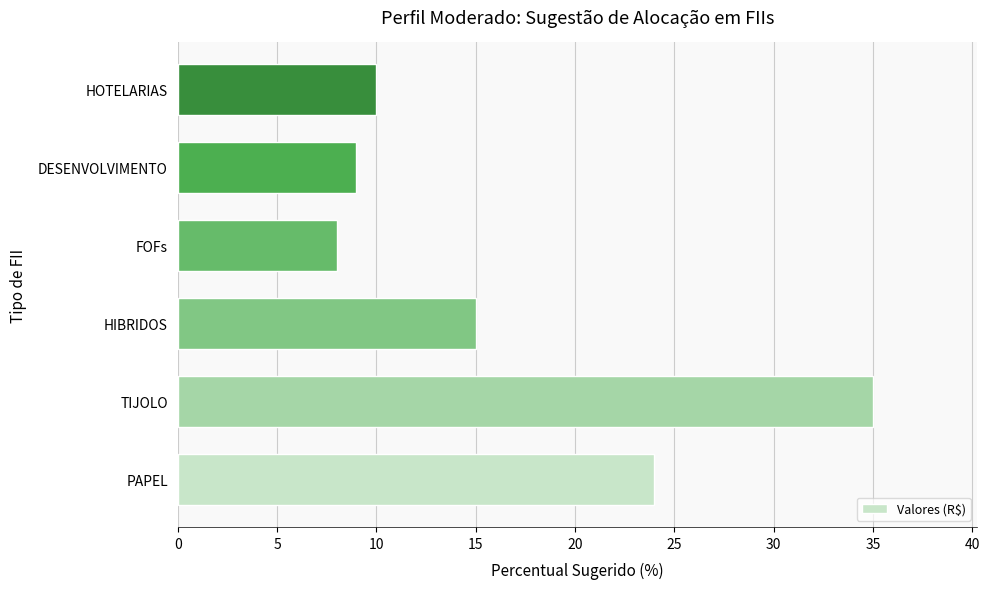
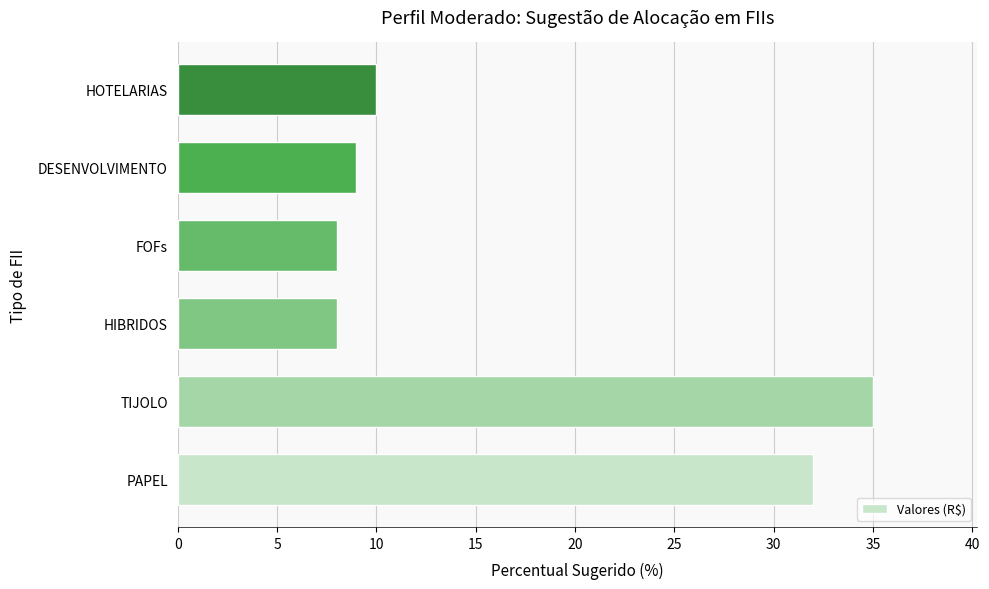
  {
    "HOTELARIAS": 10,
    "DESENVOLVIMENTO": 9,
    "FOFs": 8,
-   "HIBRIDOS": 15,
+   "HIBRIDOS": 8,
    "TIJOLO": 35,
-   "PAPEL": 24
+   "PAPEL": 32
  }
